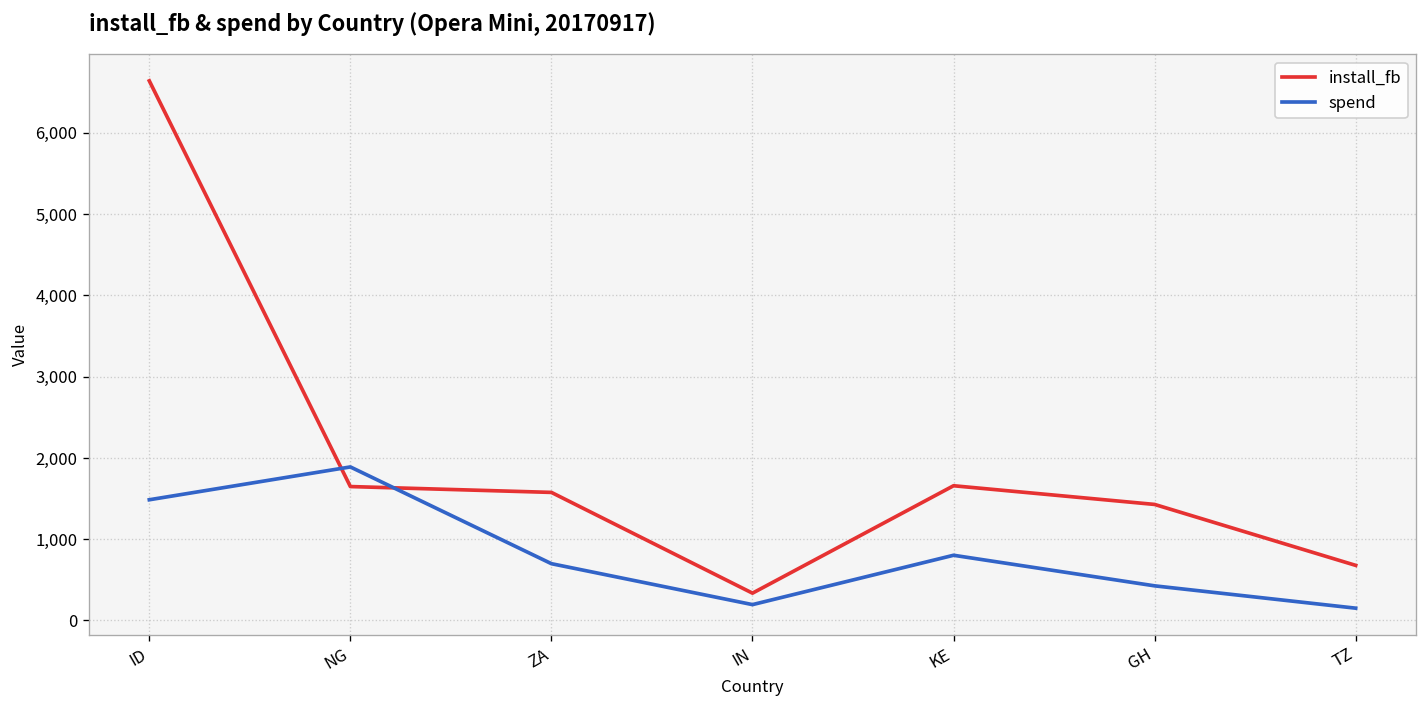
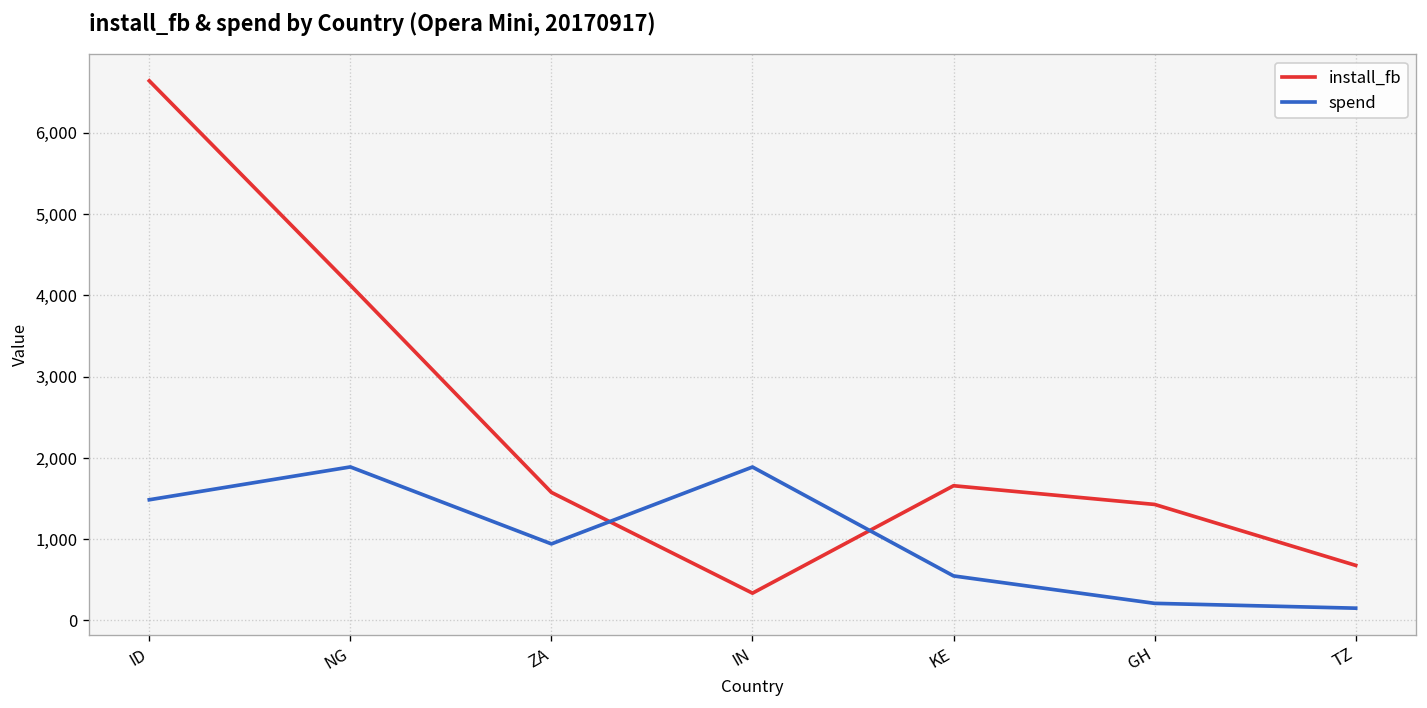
  {
    "install_fb": {
      "ID": "6,600",
-     "NG": "1,600",
+     "NG": "4,100",
      "ZA": "1,600",
      "IN": "300",
      "KE": "1,700",
      "GH": "1,400",
      "TZ": "700"
    },
    "spend": {
      "ID": "1,500",
      "NG": "1,900",
-     "ZA": "700",
-     "IN": "200",
-     "KE": "800",
-     "GH": "400",
+     "ZA": "900",
+     "IN": "1,900",
+     "KE": "500",
+     "GH": "200",
      "TZ": "200"
    }
  }
